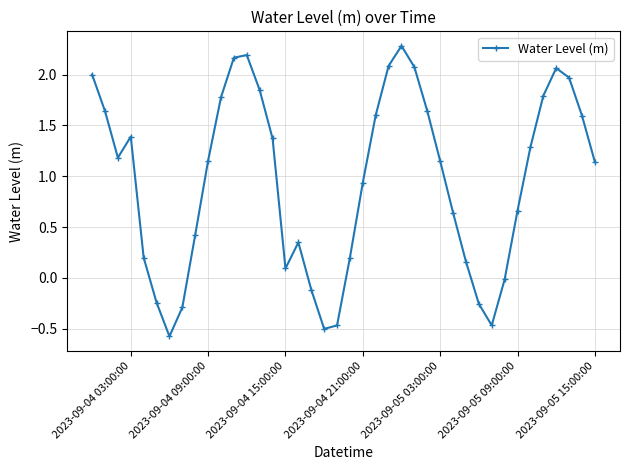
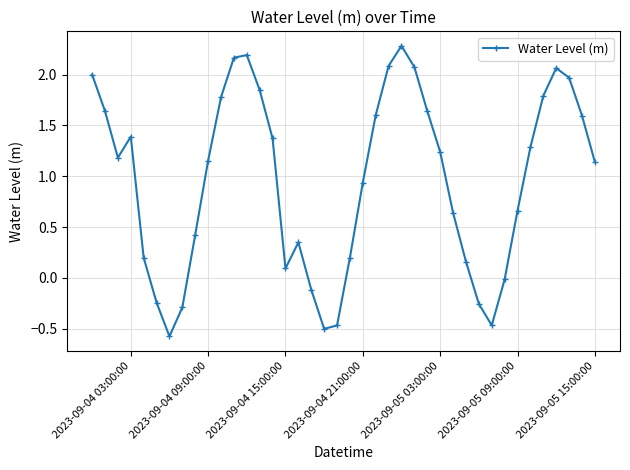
  {
    "2023-09-04 03:00:00": 1.39,
    "2023-09-04 09:00:00": 1.15,
    "2023-09-04 15:00:00": 0.09,
    "2023-09-04 21:00:00": 0.94,
-   "2023-09-05 03:00:00": 1.15,
+   "2023-09-05 03:00:00": 1.24,
    "2023-09-05 09:00:00": 0.66,
    "2023-09-05 15:00:00": 1.14
  }
